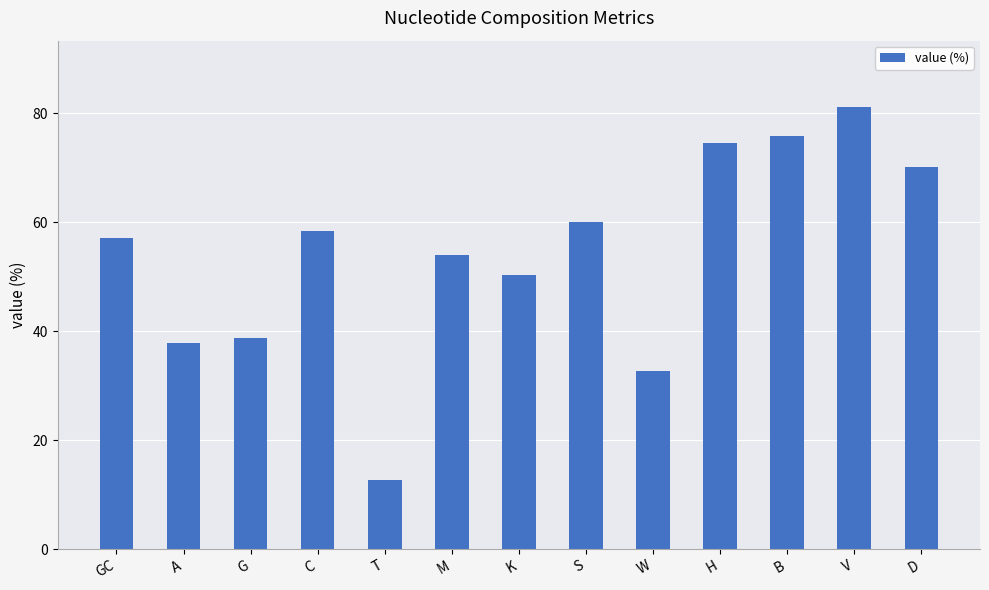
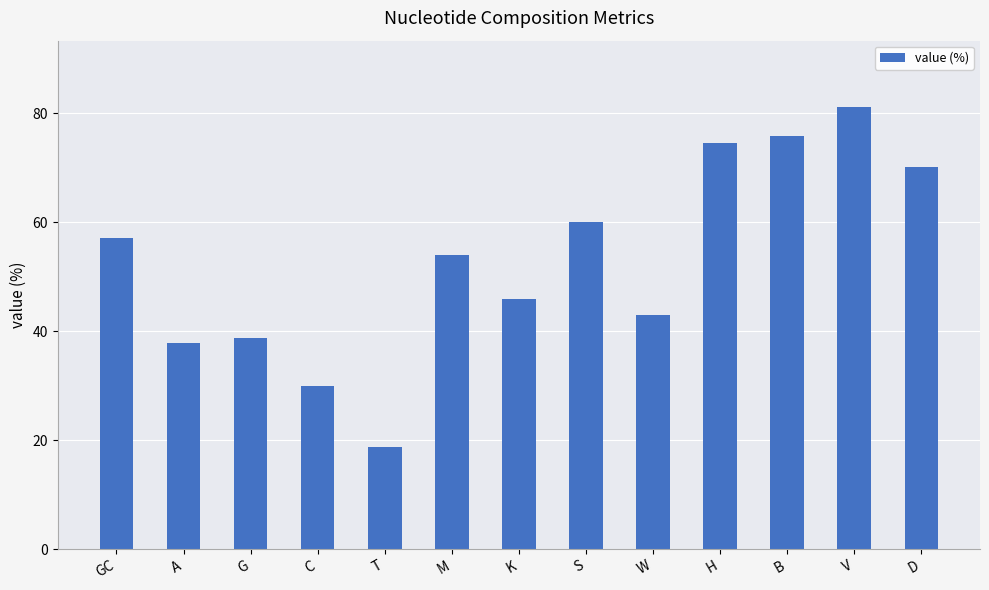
  {
    "GC": 57,
    "A": 38,
    "G": 39,
-   "C": 58,
-   "T": 13,
+   "C": 30,
+   "T": 19,
    "M": 54,
-   "K": 50,
+   "K": 46,
    "S": 60,
-   "W": 33,
+   "W": 43,
    "H": 75,
    "B": 76,
    "V": 81,
    "D": 70
  }
